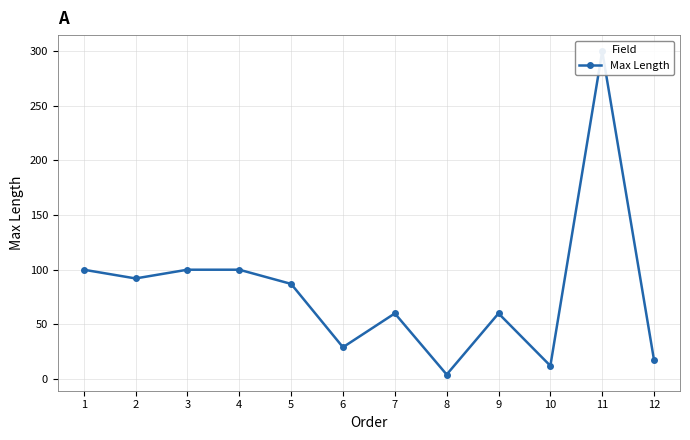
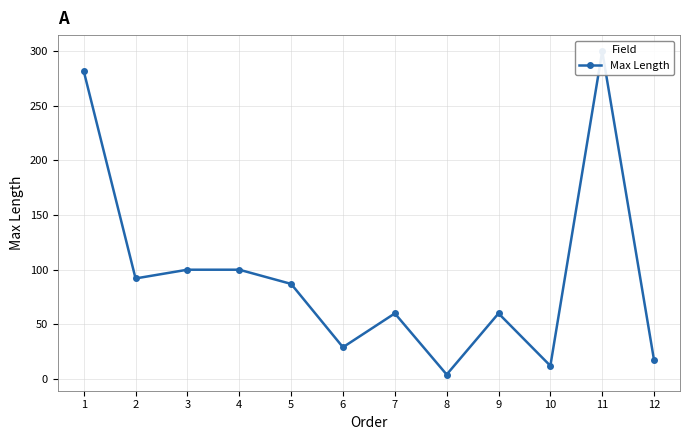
  {
-   "1": 100,
+   "1": 282,
    "2": 92,
    "3": 100,
    "4": 100,
    "5": 87,
    "6": 29,
    "7": 60,
    "8": 4,
    "9": 60,
    "10": 12,
    "12": 17
  }
